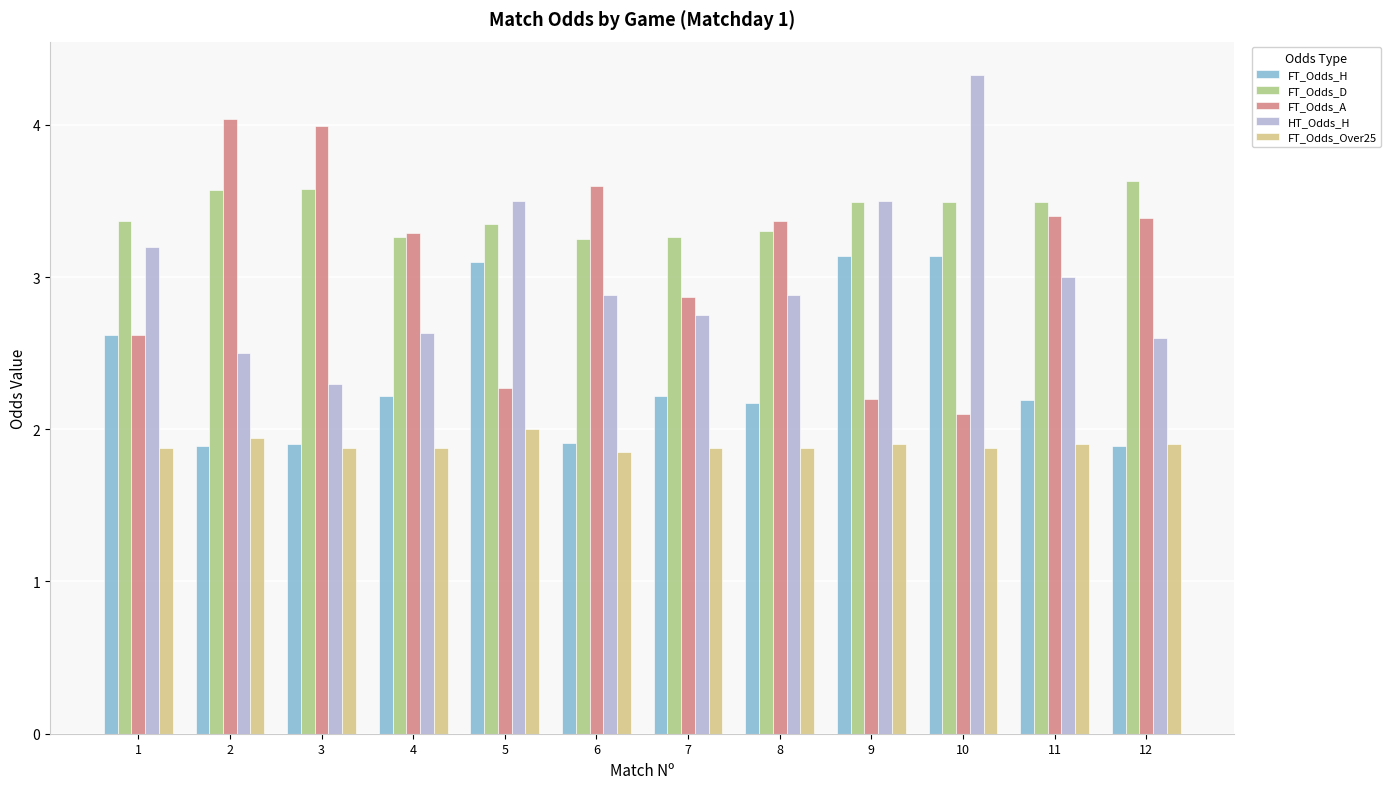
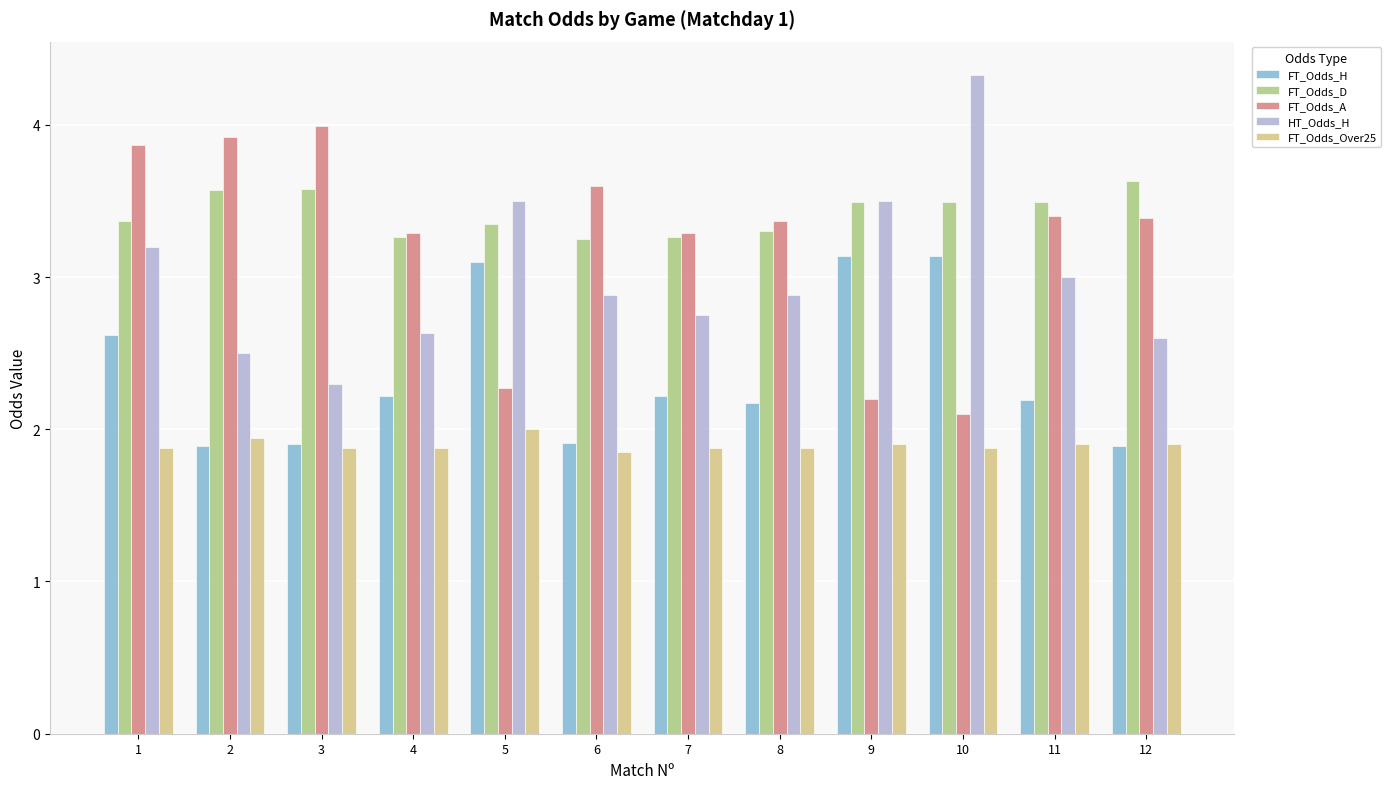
  {
    "FT_Odds_A": {
-     "1": 2.62,
-     "2": 4.04,
+     "1": 3.87,
+     "2": 3.92,
      "3": 3.99,
      "4": 3.29,
      "5": 2.27,
      "6": 3.60,
-     "7": 2.87,
+     "7": 3.29,
      "8": 3.37,
      "9": 2.20,
      "10": 2.10,
      "11": 3.40,
      "12": 3.39
    }
  }
